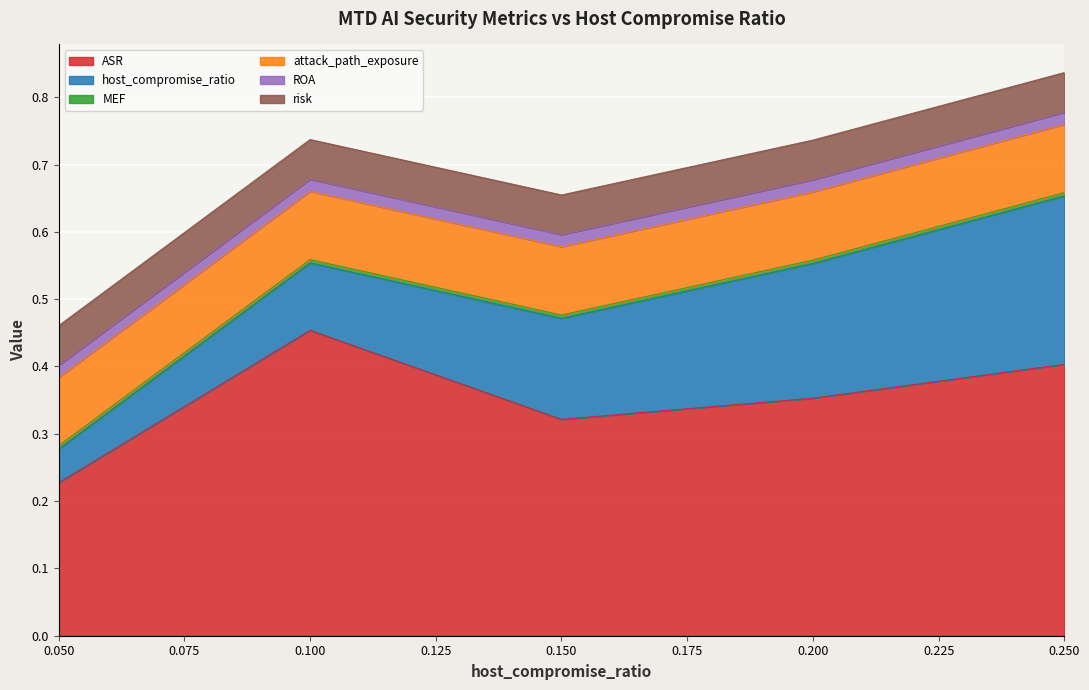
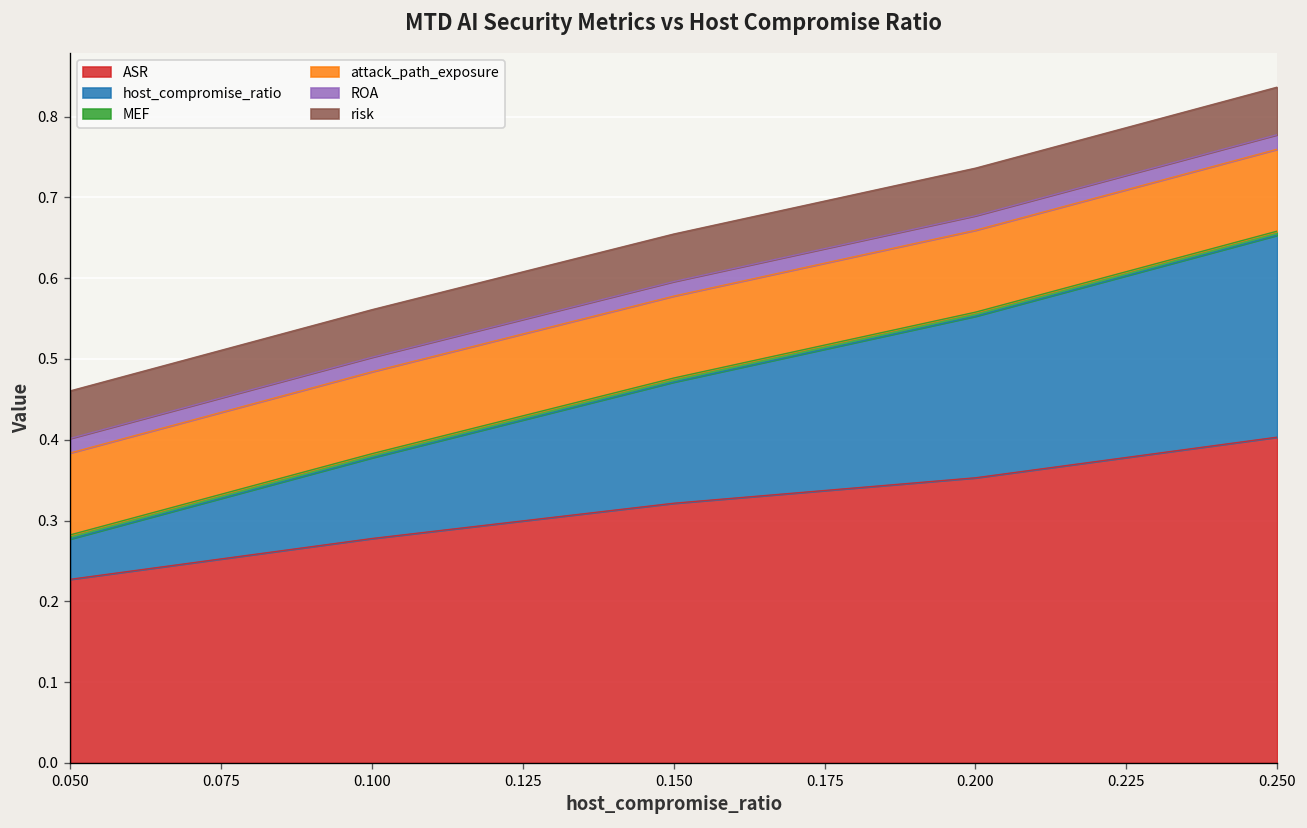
  {
    "ASR": {
      "0.050": 0.23,
-     "0.100": 0.45,
+     "0.100": 0.28,
      "0.150": 0.32,
      "0.200": 0.35,
      "0.250": 0.40
    },
    "host_compromise_ratio": {
      "0.050": 0.05,
      "0.100": 0.10,
      "0.150": 0.15,
      "0.200": 0.20,
      "0.250": 0.25
    },
    "MEF": {
      "0.050": 0.01,
      "0.100": 0.01,
      "0.150": 0.01,
      "0.200": 0.01,
      "0.250": 0.01
    },
    "attack_path_exposure": {
      "0.050": 0.10,
      "0.100": 0.10,
      "0.150": 0.10,
      "0.200": 0.10,
      "0.250": 0.10
    },
    "ROA": {
      "0.050": 0.02,
      "0.100": 0.02,
      "0.150": 0.02,
      "0.200": 0.02,
      "0.250": 0.02
    },
    "risk": {
      "0.050": 0.06,
      "0.100": 0.06,
      "0.150": 0.06,
      "0.200": 0.06,
      "0.250": 0.06
    }
  }
